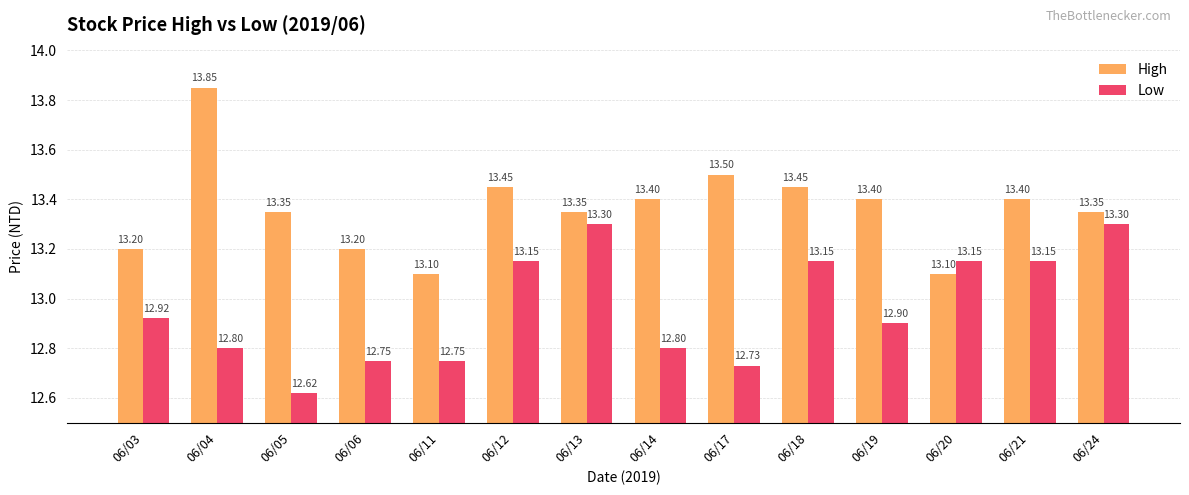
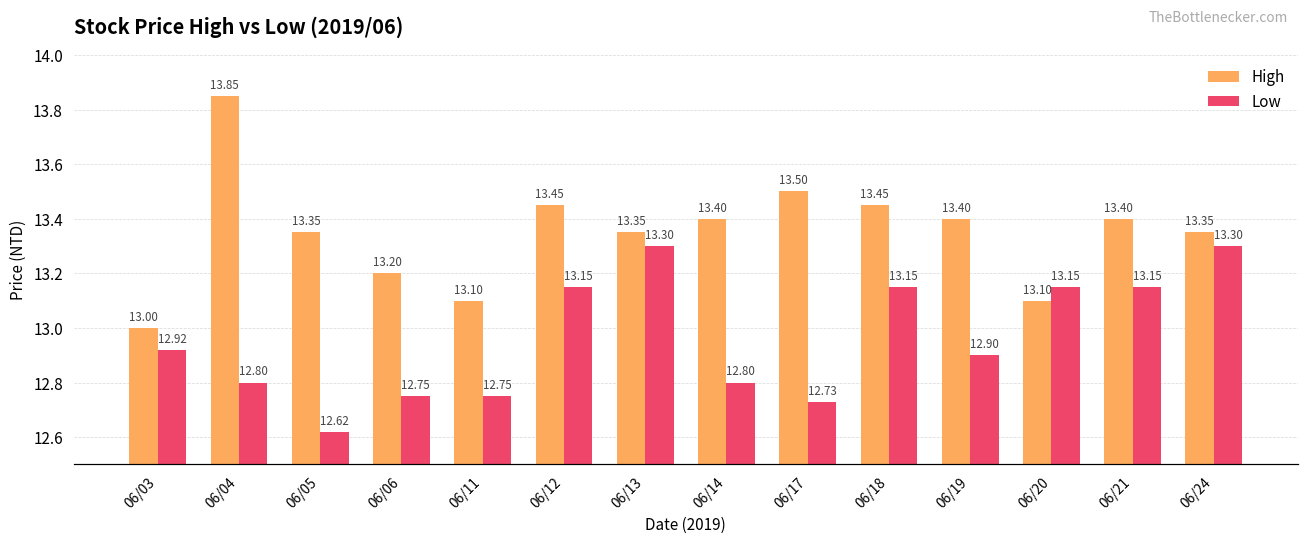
  {
    "High": {
-     "06/03": 13.20,
+     "06/03": 13.00,
      "06/04": 13.85,
      "06/05": 13.35,
      "06/06": 13.20,
      "06/11": 13.10,
      "06/12": 13.45,
      "06/13": 13.35,
      "06/14": 13.40,
      "06/17": 13.50,
      "06/18": 13.45,
      "06/19": 13.40,
      "06/20": 13.10,
      "06/21": 13.40,
      "06/24": 13.35
    },
    "Low": {
      "06/03": 12.92,
      "06/04": 12.80,
      "06/05": 12.62,
      "06/06": 12.75,
      "06/11": 12.75,
      "06/12": 13.15,
      "06/13": 13.30,
      "06/14": 12.80,
      "06/17": 12.73,
      "06/18": 13.15,
      "06/19": 12.90,
      "06/20": 13.15,
      "06/21": 13.15,
      "06/24": 13.30
    }
  }
